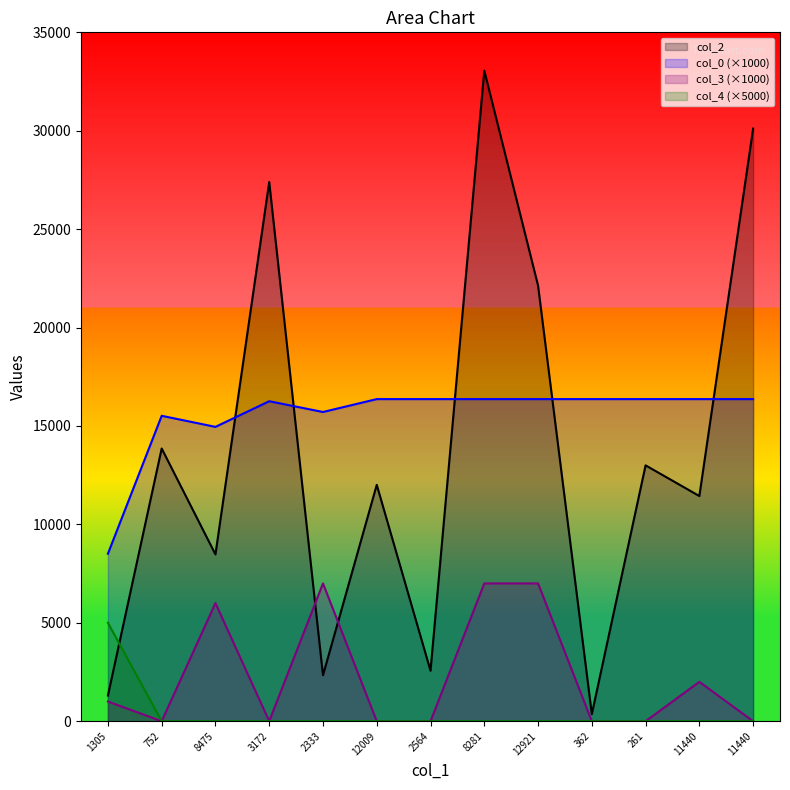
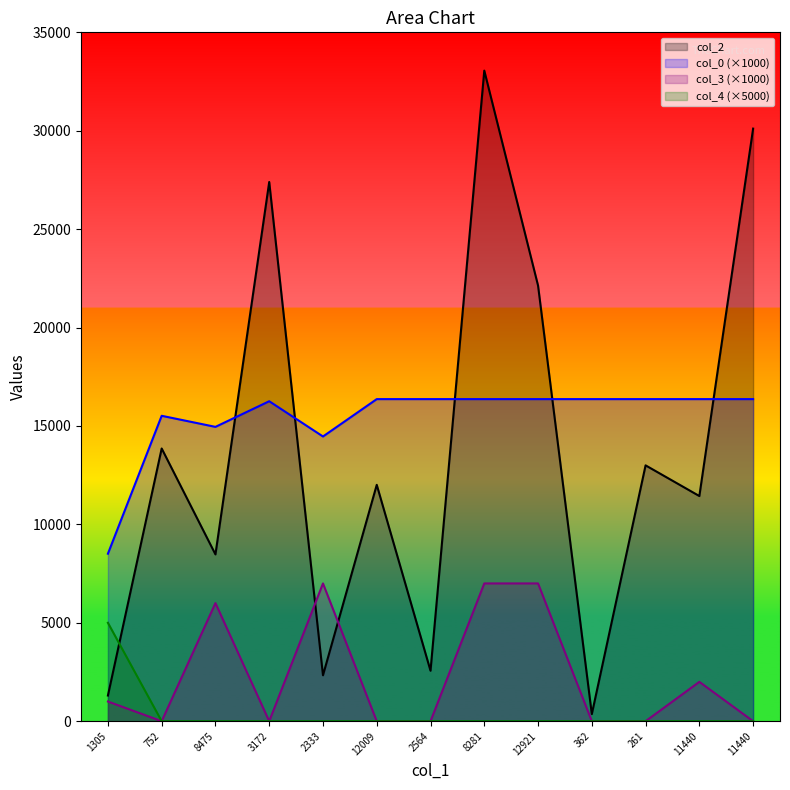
  {
    "col_0 (×1000)": {
      "1305": 8500,
      "752": 15500,
      "8475": 15000,
      "3172": 16300,
-     "2333": 15700,
+     "2333": 14500,
      "12009": 16400,
      "2564": 16400,
      "8281": 16400,
      "12921": 16400,
      "362": 16400,
      "261": 16400
    },
    "col_3 (×1000)": {
      "1305": 1000,
      "8475": 6000,
      "2333": 7000,
      "8281": 7000,
      "12921": 7000
    }
  }
